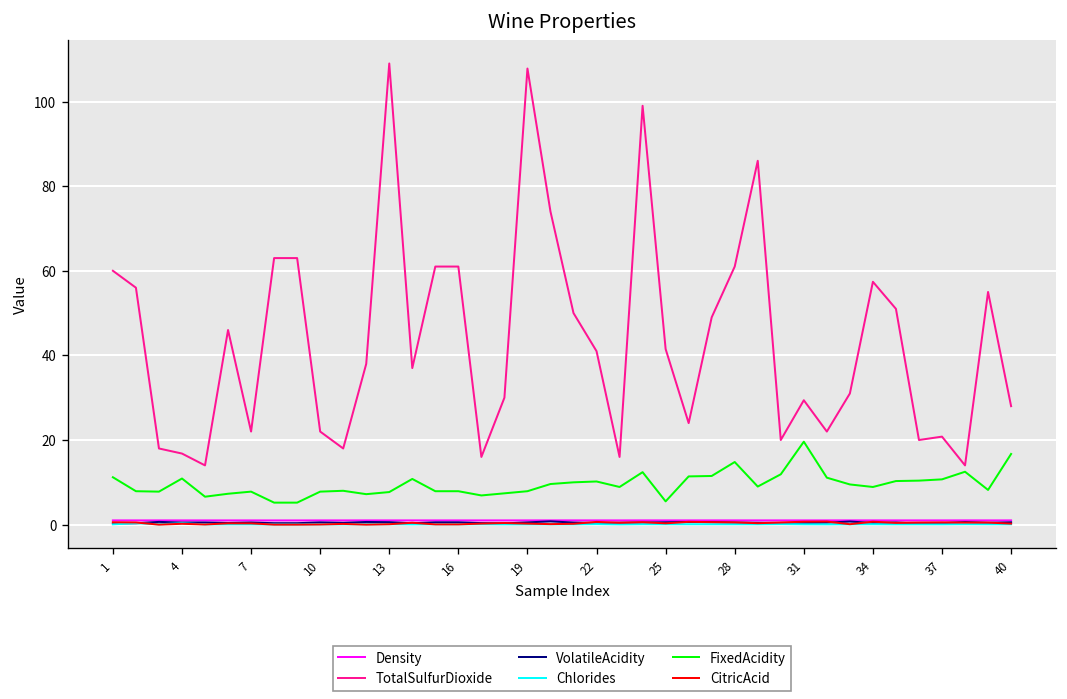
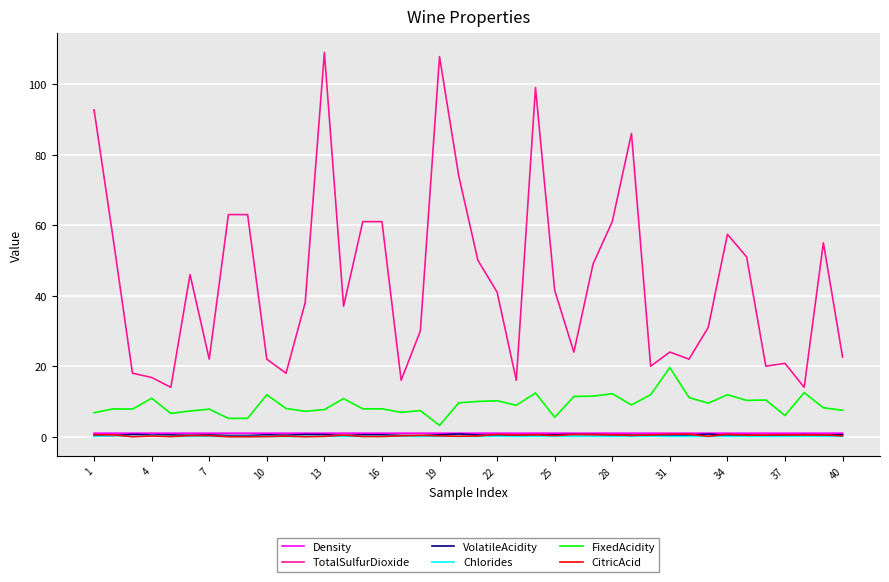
  {
    "TotalSulfurDioxide": {
-     "1": 60,
+     "1": 93,
      "4": 17,
      "7": 22,
      "10": 22,
      "13": 109,
      "16": 61,
      "19": 108,
      "22": 41,
      "25": 42,
      "28": 61,
-     "31": 29,
+     "31": 24,
      "34": 57,
      "37": 21,
-     "40": 28
+     "40": 23
    },
    "FixedAcidity": {
-     "1": 11,
+     "1": 7,
      "4": 11,
      "7": 8,
-     "10": 8,
+     "10": 12,
      "13": 8,
      "16": 8,
-     "19": 8,
+     "19": 3,
      "22": 10,
      "25": 6,
-     "28": 15,
+     "28": 12,
      "31": 20,
-     "34": 9,
-     "37": 11,
-     "40": 17
+     "34": 12,
+     "37": 6,
+     "40": 8
    }
  }
